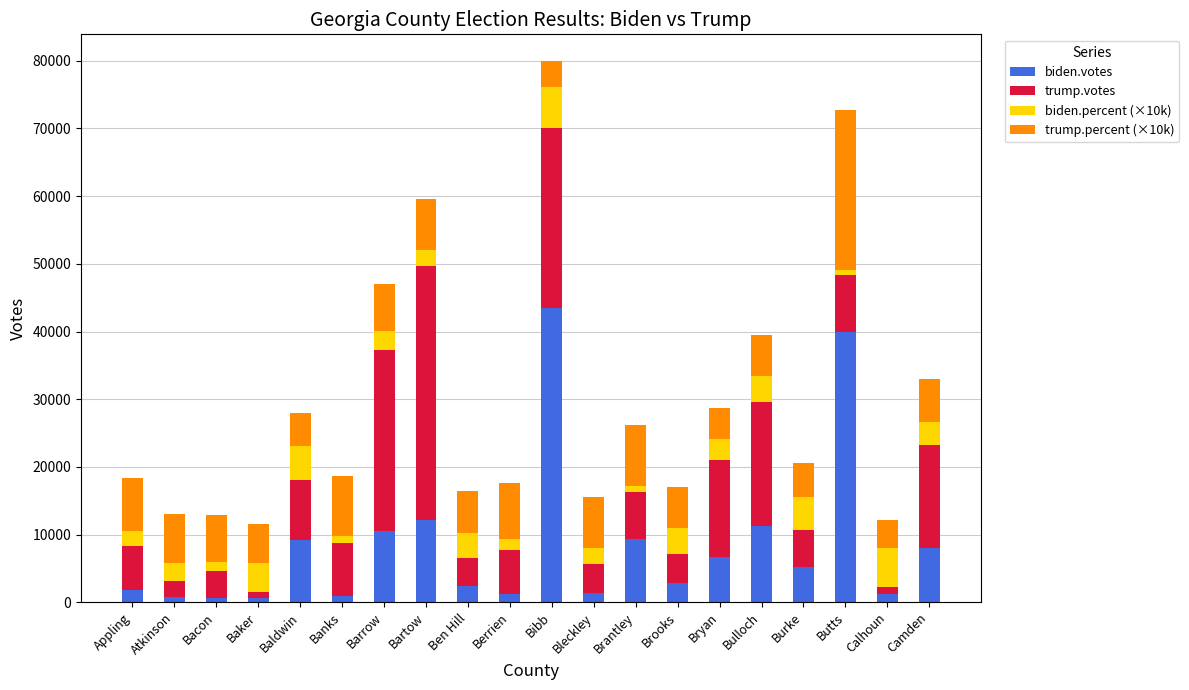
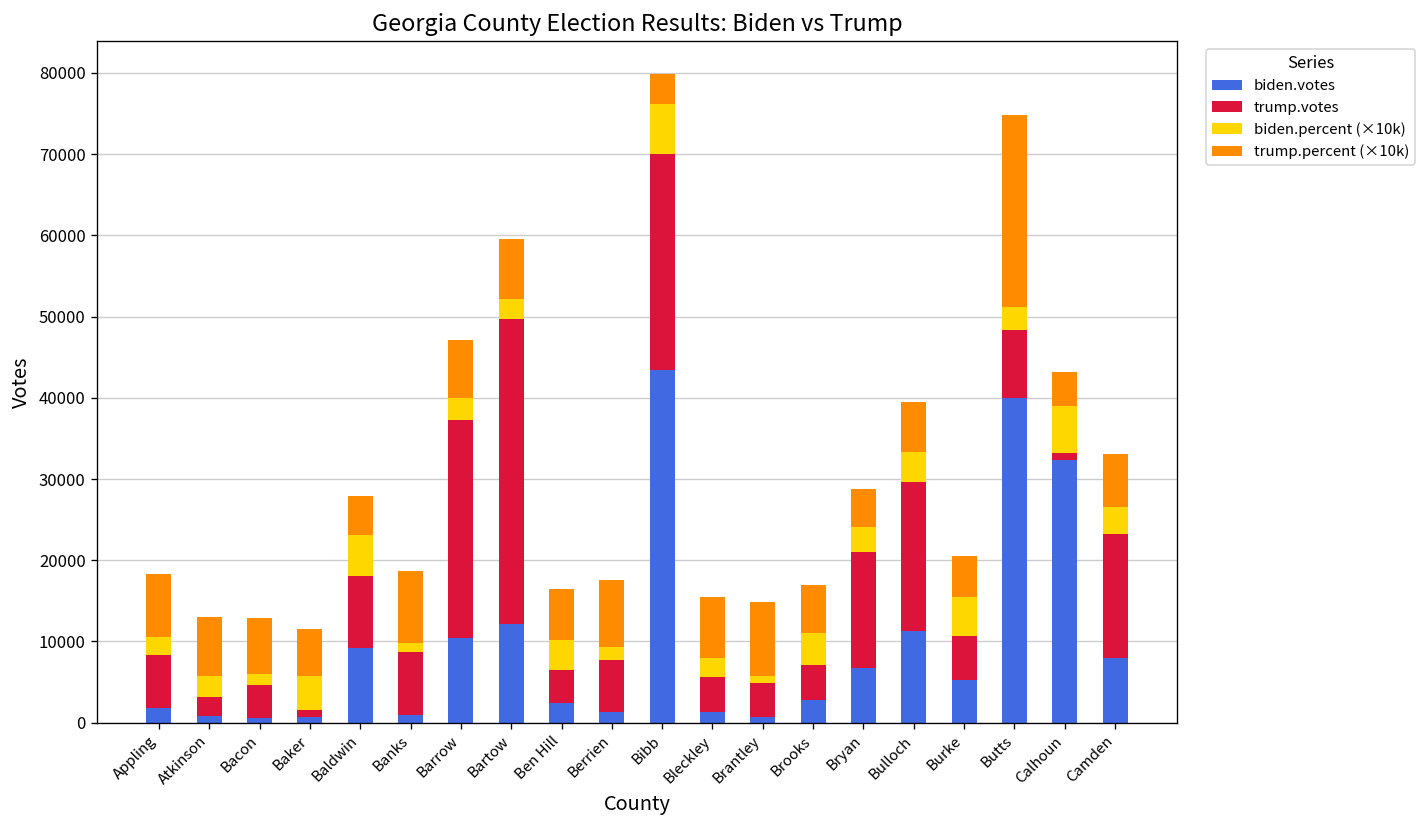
  {
    "biden.votes": {
      "Appling": 2000,
      "Atkinson": 1000,
      "Bacon": 1000,
      "Baker": 1000,
      "Baldwin": 9000,
      "Banks": 1000,
      "Barrow": 10000,
      "Bartow": 12000,
      "Ben Hill": 2000,
      "Berrien": 1000,
      "Bibb": 43000,
      "Bleckley": 1000,
-     "Brantley": 9000,
+     "Brantley": 1000,
      "Brooks": 3000,
      "Bryan": 7000,
      "Bulloch": 11000,
      "Burke": 5000,
      "Butts": 40000,
-     "Calhoun": 1000,
+     "Calhoun": 32000,
      "Camden": 8000
    },
    "trump.votes": {
      "Appling": 7000,
      "Atkinson": 2000,
      "Bacon": 4000,
      "Baker": 1000,
      "Baldwin": 9000,
      "Banks": 8000,
      "Barrow": 27000,
      "Bartow": 38000,
      "Ben Hill": 4000,
      "Berrien": 6000,
      "Bibb": 27000,
      "Bleckley": 4000,
-     "Brantley": 7000,
+     "Brantley": 4000,
      "Brooks": 4000,
      "Bryan": 14000,
      "Bulloch": 18000,
      "Burke": 5000,
      "Butts": 8000,
      "Calhoun": 1000,
      "Camden": 15000
    },
    "biden.percent (×10k)": {
      "Appling": 2000,
      "Atkinson": 3000,
      "Bacon": 1000,
      "Baker": 4000,
      "Baldwin": 5000,
      "Banks": 1000,
      "Barrow": 3000,
      "Bartow": 2000,
      "Ben Hill": 4000,
      "Berrien": 2000,
      "Bibb": 6000,
      "Bleckley": 2000,
      "Brantley": 1000,
      "Brooks": 4000,
      "Bryan": 3000,
      "Bulloch": 4000,
      "Burke": 5000,
-     "Butts": 1000,
+     "Butts": 3000,
      "Calhoun": 6000,
      "Camden": 3000
    },
    "trump.percent (×10k)": {
      "Appling": 8000,
      "Atkinson": 7000,
      "Bacon": 7000,
      "Baker": 6000,
      "Baldwin": 5000,
      "Banks": 9000,
      "Barrow": 7000,
      "Bartow": 7000,
      "Ben Hill": 6000,
      "Berrien": 8000,
      "Bibb": 4000,
      "Bleckley": 8000,
      "Brantley": 9000,
      "Brooks": 6000,
      "Bryan": 5000,
      "Bulloch": 6000,
      "Burke": 5000,
      "Butts": 24000,
      "Calhoun": 4000,
      "Camden": 6000
    }
  }
